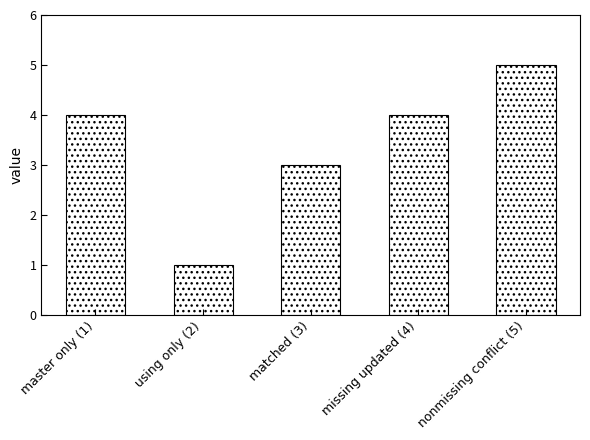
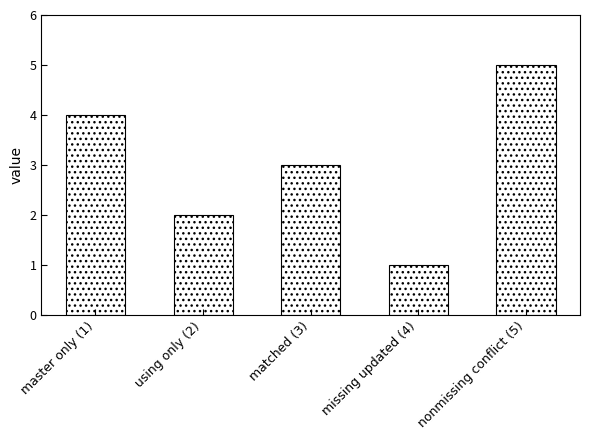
  {
    "master only (1)": 4,
-   "using only (2)": 1,
+   "using only (2)": 2,
    "matched (3)": 3,
-   "missing updated (4)": 4,
+   "missing updated (4)": 1,
    "nonmissing conflict (5)": 5
  }
